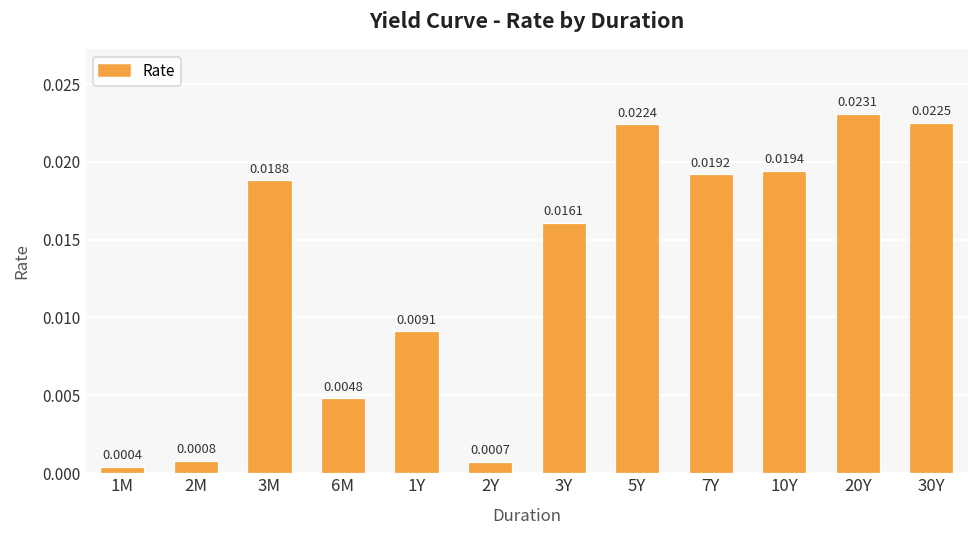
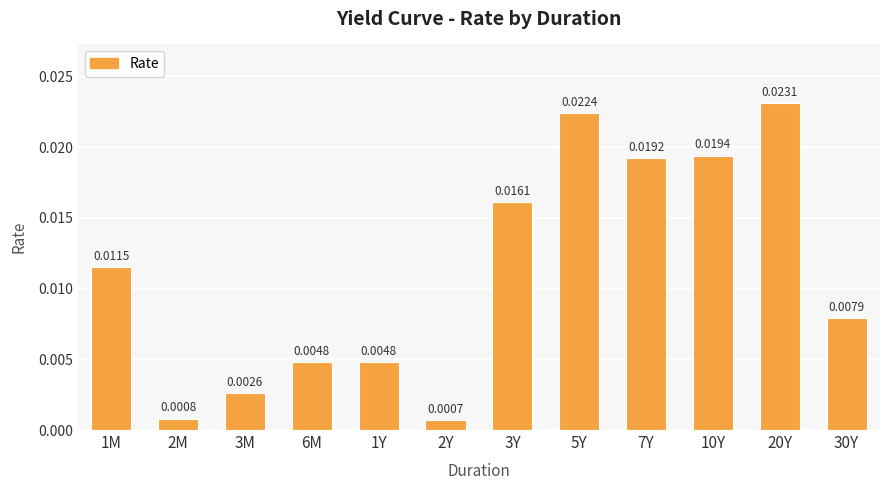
  {
-   "1M": 0.0004,
+   "1M": 0.0115,
    "2M": 0.0008,
-   "3M": 0.0188,
+   "3M": 0.0026,
    "6M": 0.0048,
-   "1Y": 0.0091,
+   "1Y": 0.0048,
    "2Y": 0.0007,
    "3Y": 0.0161,
    "5Y": 0.0224,
    "7Y": 0.0192,
    "10Y": 0.0194,
    "20Y": 0.0231,
-   "30Y": 0.0225
+   "30Y": 0.0079
  }
